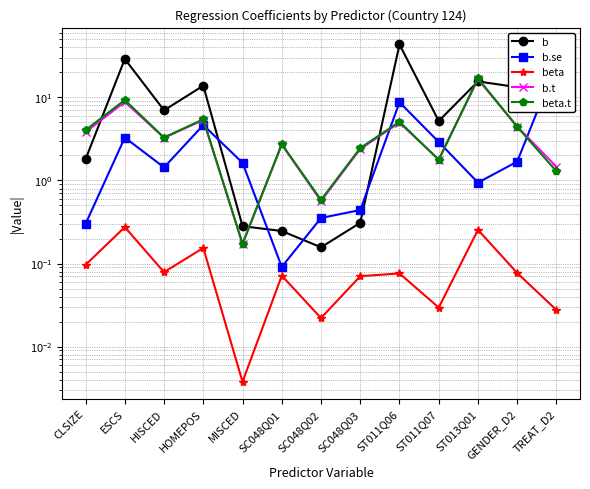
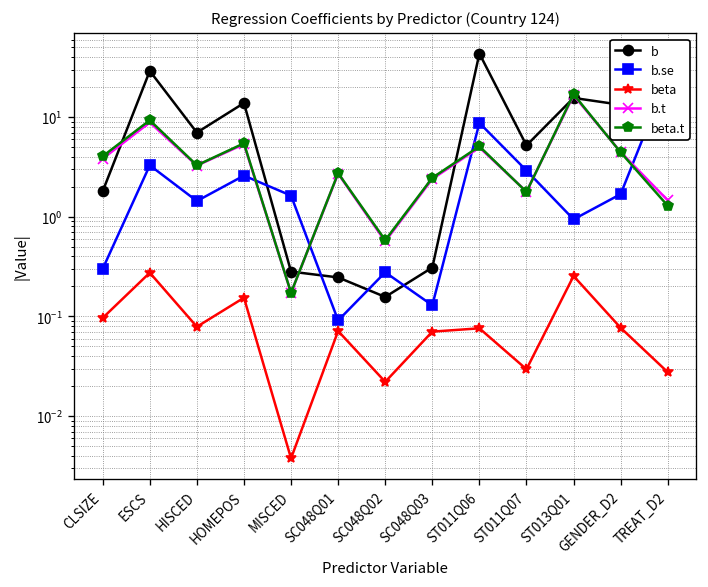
  {
    "b": {
      "CLSIZE": 1.8,
      "ESCS": 29,
      "HISCED": 7,
      "HOMEPOS": 14,
      "MISCED": 0.28,
      "SC048Q01": 0.25,
      "SC048Q02": 0.16,
      "SC048Q03": 0.31,
      "ST011Q06": 40,
      "ST011Q07": 5
    },
    "b.se": {
      "CLSIZE": 0.30,
      "ESCS": 3.3,
      "HISCED": 1.4,
-     "HOMEPOS": 5,
+     "HOMEPOS": 2.6,
      "MISCED": 1.6,
      "SC048Q01": 0.09,
-     "SC048Q02": 0.35,
-     "SC048Q03": 0.4,
+     "SC048Q02": 0.28,
+     "SC048Q03": 0.13,
      "ST011Q06": 9,
      "ST011Q07": 2.9,
      "ST013Q01": 0.9,
      "GENDER_D2": 1.7
    },
    "beta": {
      "CLSIZE": 0.10,
      "ESCS": 0.27,
      "HISCED": 0.08,
      "HOMEPOS": 0.15,
      "MISCED": 0.004,
      "SC048Q01": 0.07,
      "SC048Q02": 0.022,
      "SC048Q03": 0.07,
      "ST011Q06": 0.08,
      "ST011Q07": 0.03,
      "ST013Q01": 0.25,
      "GENDER_D2": 0.08,
      "TREAT_D2": 0.028
    },
    "b.t": {
      "TREAT_D2": 1.5
    },
    "beta.t": {
      "TREAT_D2": 1.3
    }
  }
